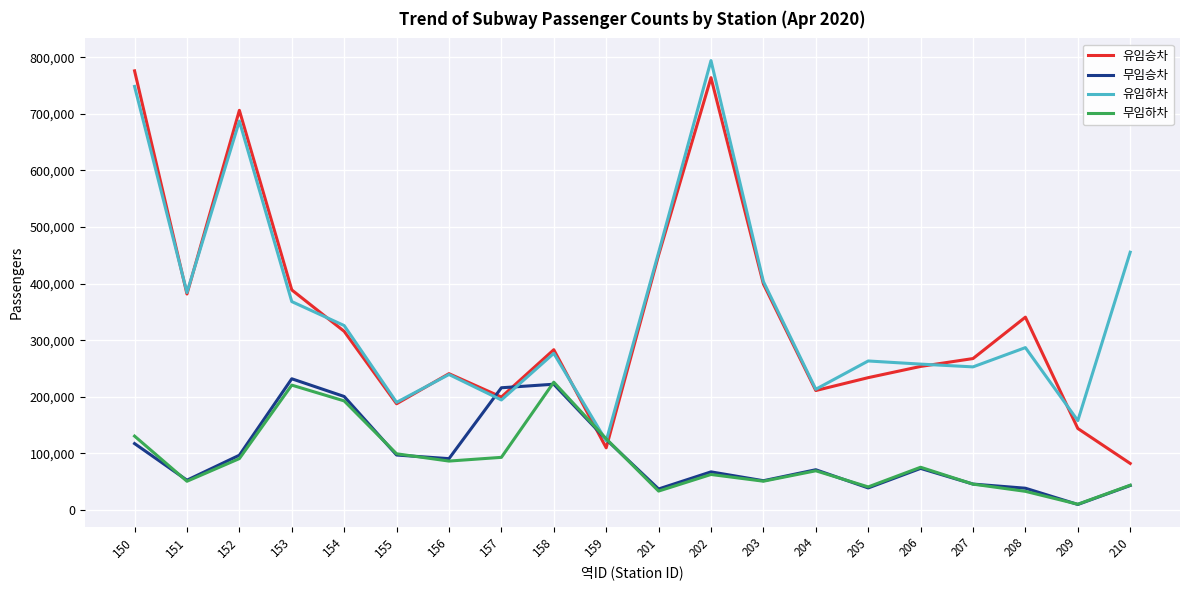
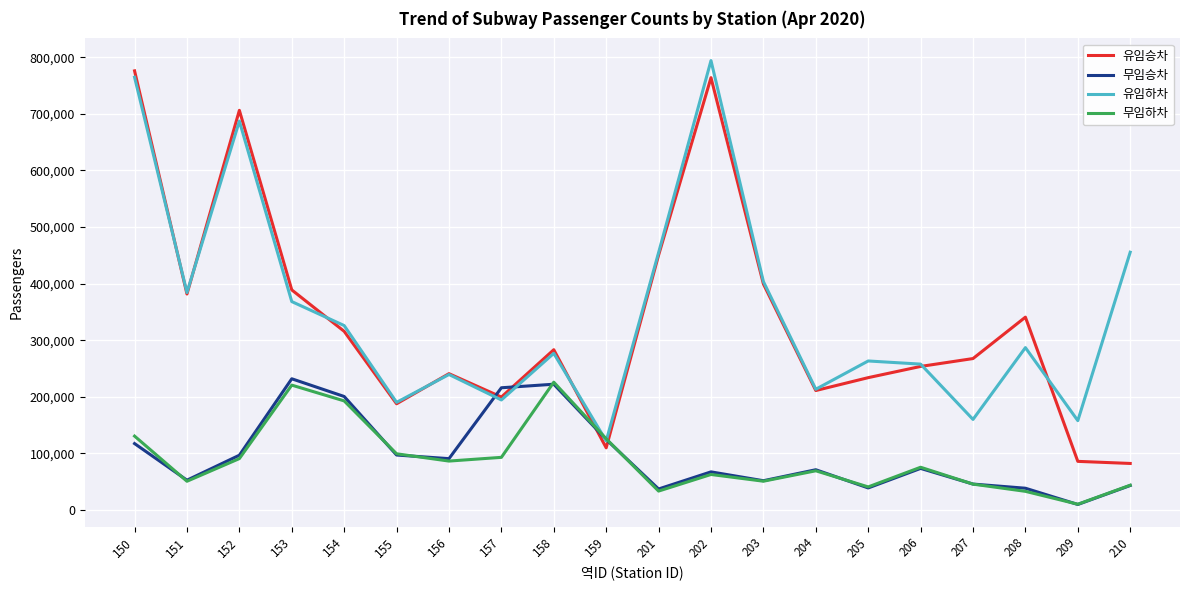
  {
    "유임승차": {
      "150": "780,000",
      "152": "710,000",
      "153": "390,000",
      "154": "320,000",
      "157": "200,000",
      "158": "280,000",
      "159": "110,000",
      "201": "450,000",
      "202": "760,000",
      "205": "230,000",
      "207": "270,000",
      "208": "340,000",
-     "209": "140,000",
+     "209": "90,000",
      "210": "80,000"
    },
    "무임승차": {
      "150": "120,000",
      "152": "100,000",
      "153": "230,000",
      "154": "200,000",
      "157": "220,000",
      "202": "70,000",
      "208": "40,000"
    },
    "유임하차": {
-     "150": "750,000",
+     "150": "760,000",
      "152": "690,000",
      "153": "370,000",
      "154": "330,000",
      "157": "190,000",
      "158": "280,000",
      "201": "450,000",
      "202": "790,000",
      "205": "260,000",
-     "207": "250,000",
+     "207": "160,000",
      "208": "290,000",
      "209": "160,000",
      "210": "460,000"
    },
    "무임하차": {
      "150": "130,000",
      "152": "90,000",
      "153": "220,000",
      "154": "190,000",
      "157": "90,000",
      "202": "60,000",
      "208": "30,000"
    }
  }
